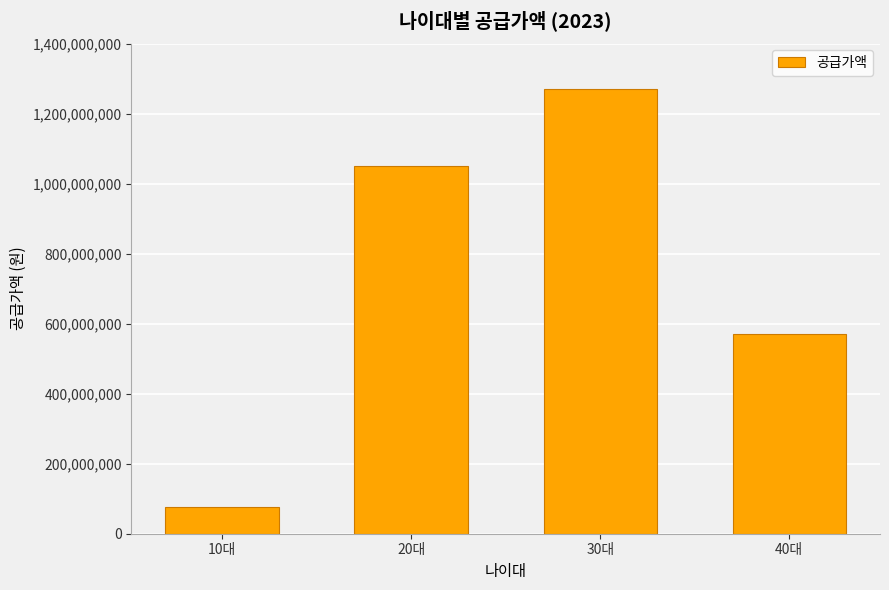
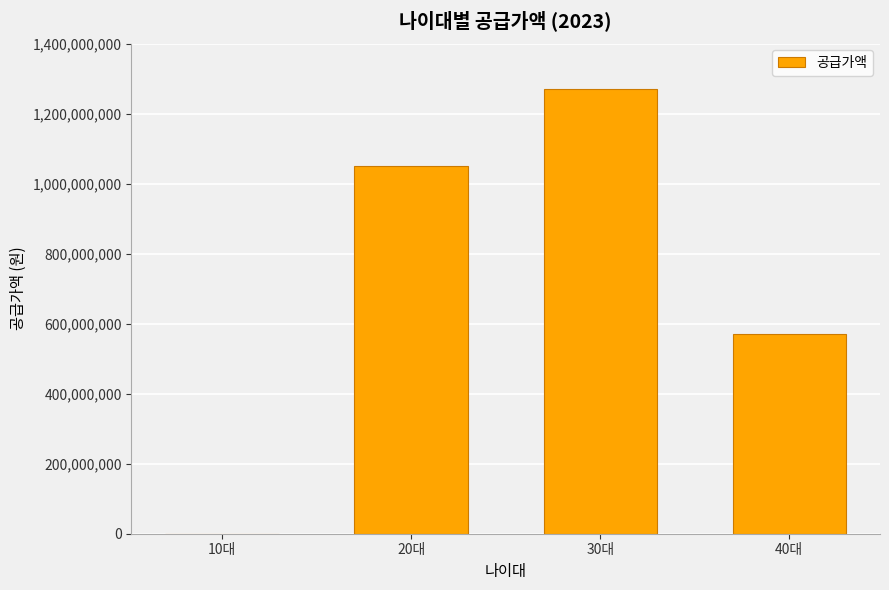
  {
-   "10대": "80,000,000",
+   "10대": "0",
    "20대": "1,050,000,000",
    "30대": "1,270,000,000",
    "40대": "570,000,000"
  }
